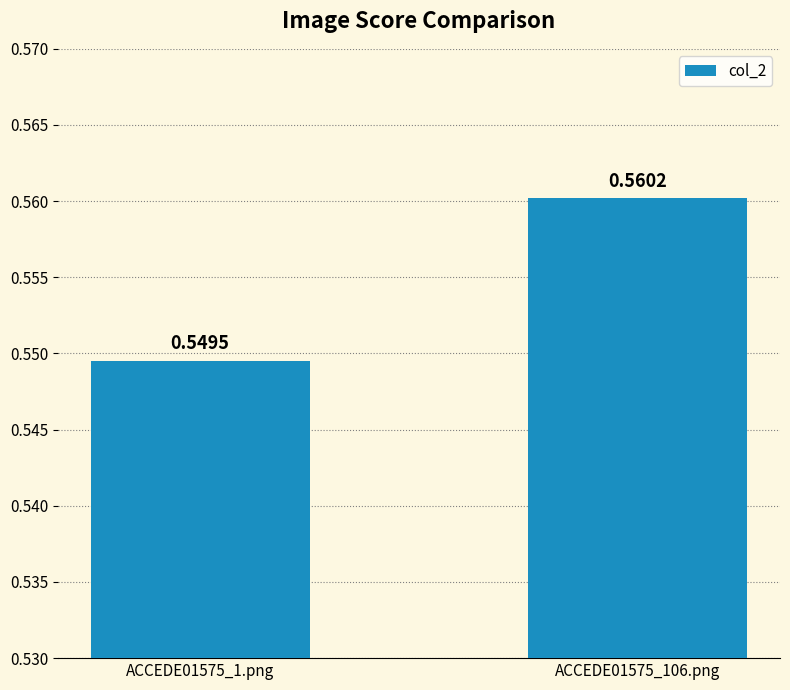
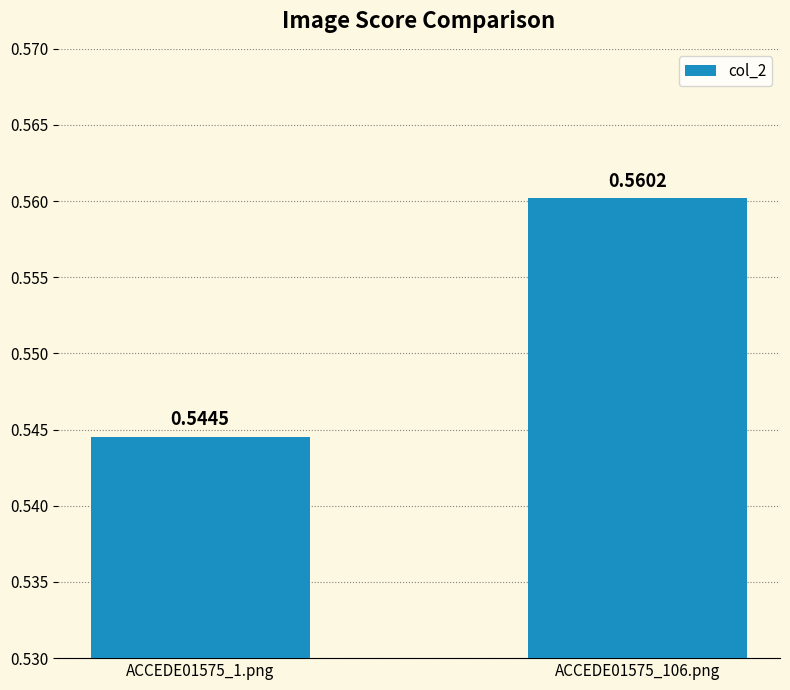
  {
-   "ACCEDE01575_1.png": 0.5495,
+   "ACCEDE01575_1.png": 0.5445,
    "ACCEDE01575_106.png": 0.5602
  }
